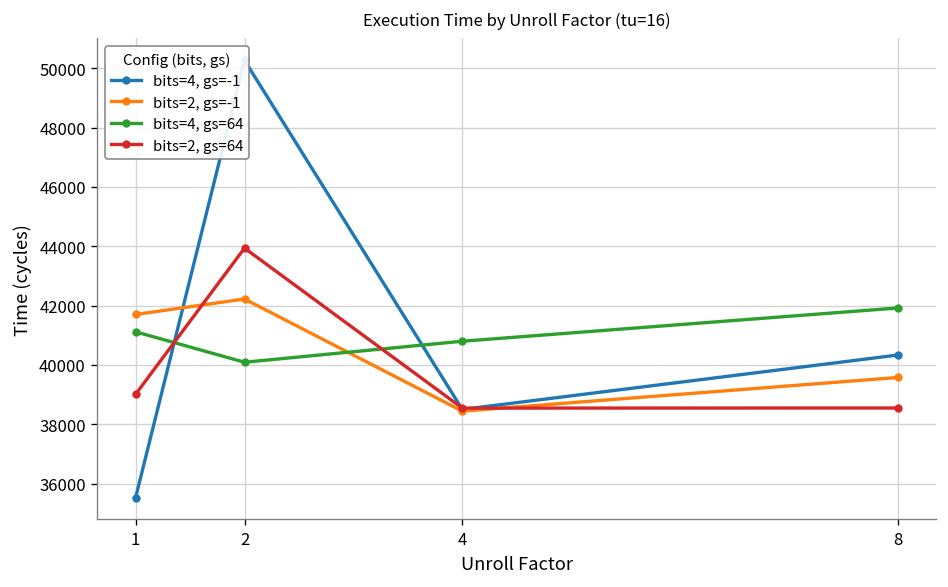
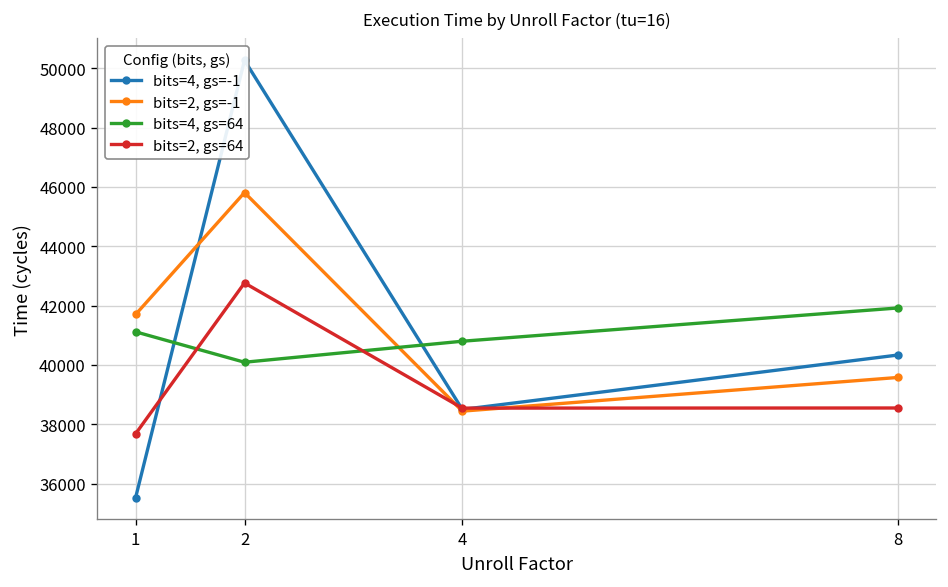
  {
    "bits=4, gs=-1": {
      "1": 35500,
      "8": 40300
    },
    "bits=2, gs=-1": {
      "1": 41700,
-     "2": 42200,
+     "2": 45800,
      "8": 39600
    },
    "bits=4, gs=64": {
      "1": 41100,
      "2": 40100,
      "4": 40800,
      "8": 41900
    },
    "bits=2, gs=64": {
-     "1": 39000,
-     "2": 43900,
+     "1": 37700,
+     "2": 42800,
      "8": 38600
    }
  }
